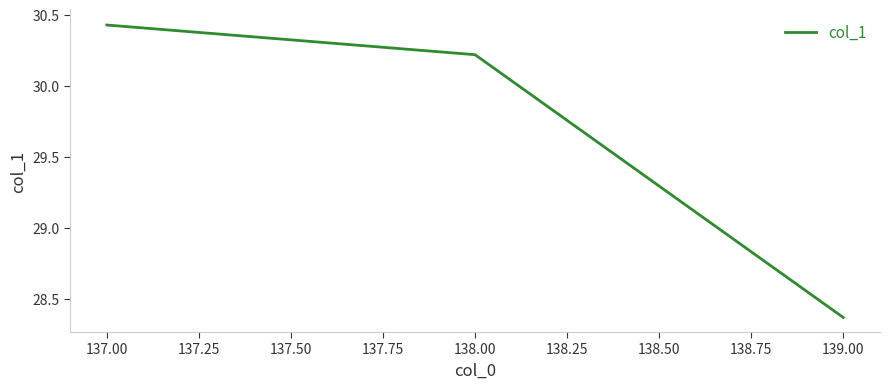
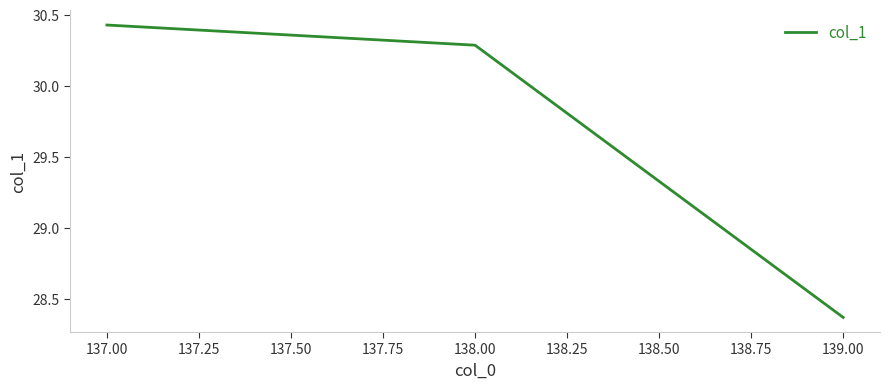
  {
    "137.00": 30.43,
-   "138.00": 30.22,
+   "138.00": 30.29,
    "139.00": 28.37
  }
